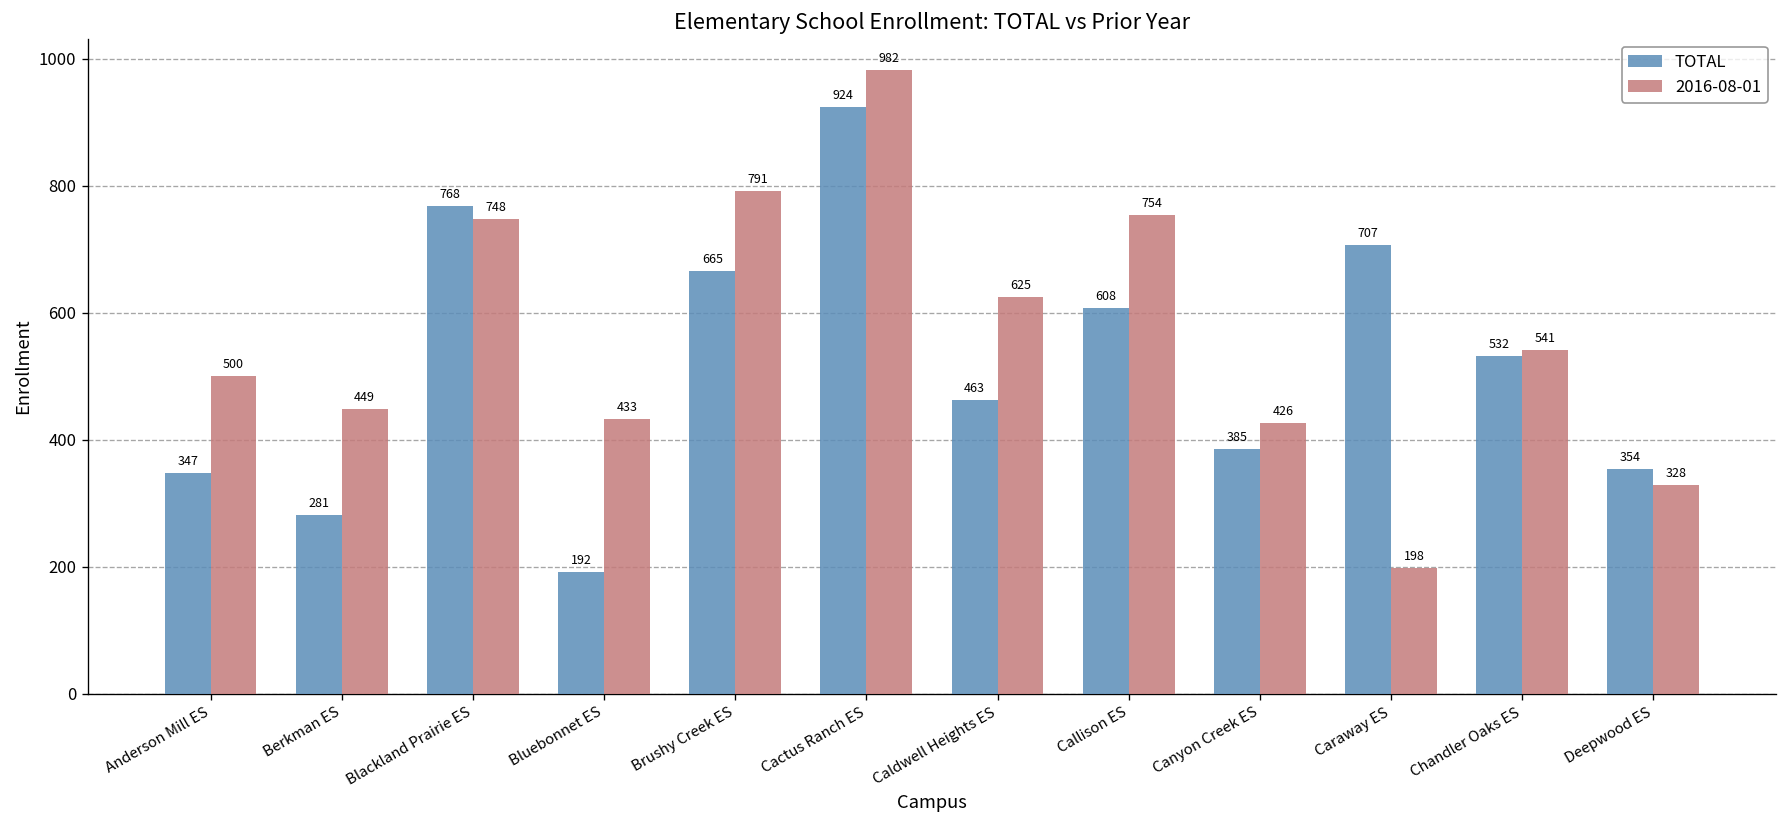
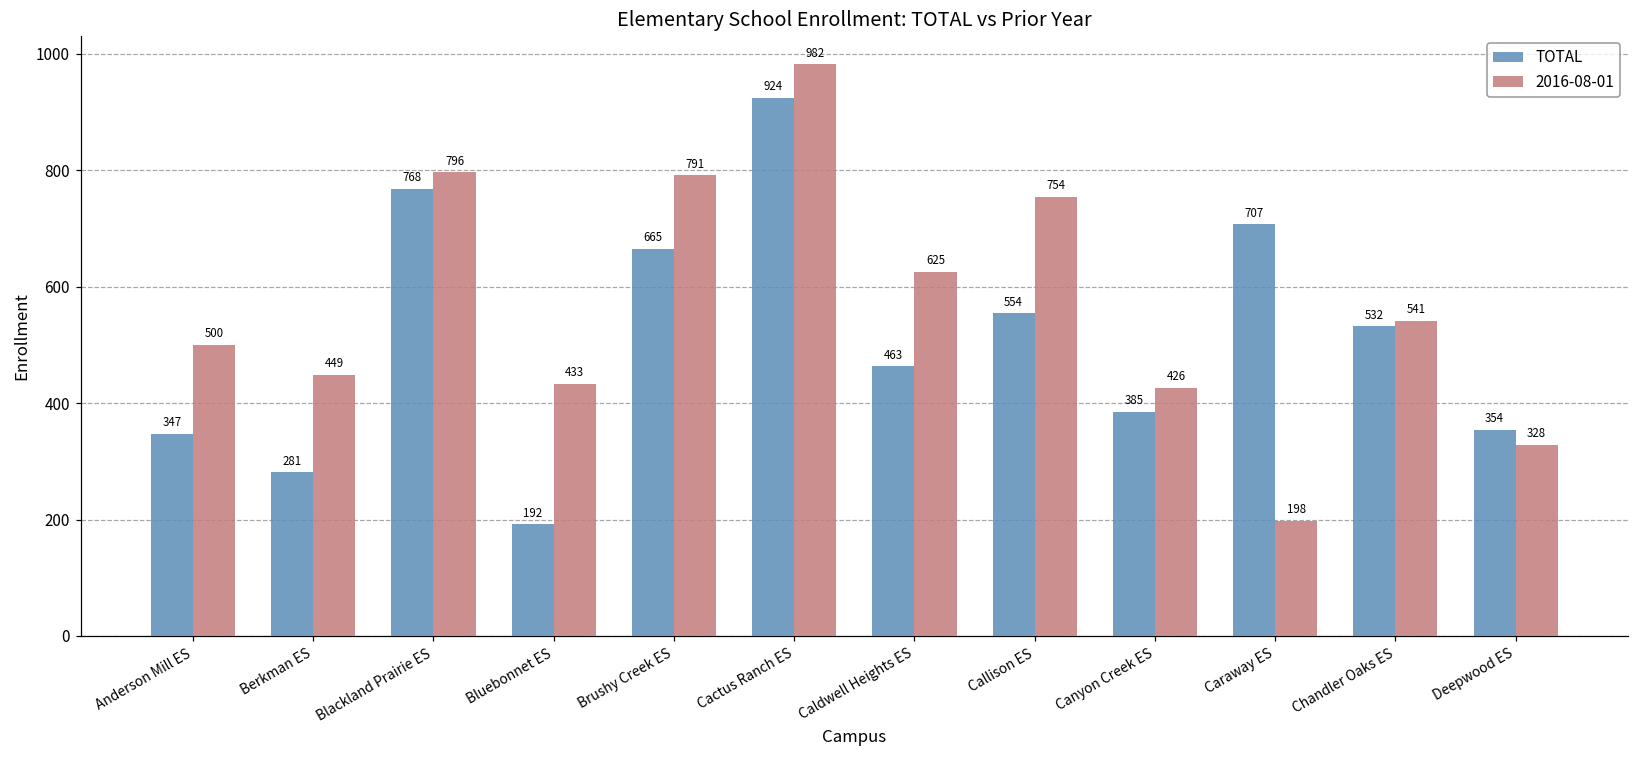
  {
    "TOTAL": {
      "Anderson Mill ES": 347,
      "Berkman ES": 281,
      "Blackland Prairie ES": 768,
      "Bluebonnet ES": 192,
      "Brushy Creek ES": 665,
      "Cactus Ranch ES": 924,
      "Caldwell Heights ES": 463,
-     "Callison ES": 608,
+     "Callison ES": 554,
      "Canyon Creek ES": 385,
      "Caraway ES": 707,
      "Chandler Oaks ES": 532,
      "Deepwood ES": 354
    },
    "2016-08-01": {
      "Anderson Mill ES": 500,
      "Berkman ES": 449,
-     "Blackland Prairie ES": 748,
+     "Blackland Prairie ES": 796,
      "Bluebonnet ES": 433,
      "Brushy Creek ES": 791,
      "Cactus Ranch ES": 982,
      "Caldwell Heights ES": 625,
      "Callison ES": 754,
      "Canyon Creek ES": 426,
      "Caraway ES": 198,
      "Chandler Oaks ES": 541,
      "Deepwood ES": 328
    }
  }
